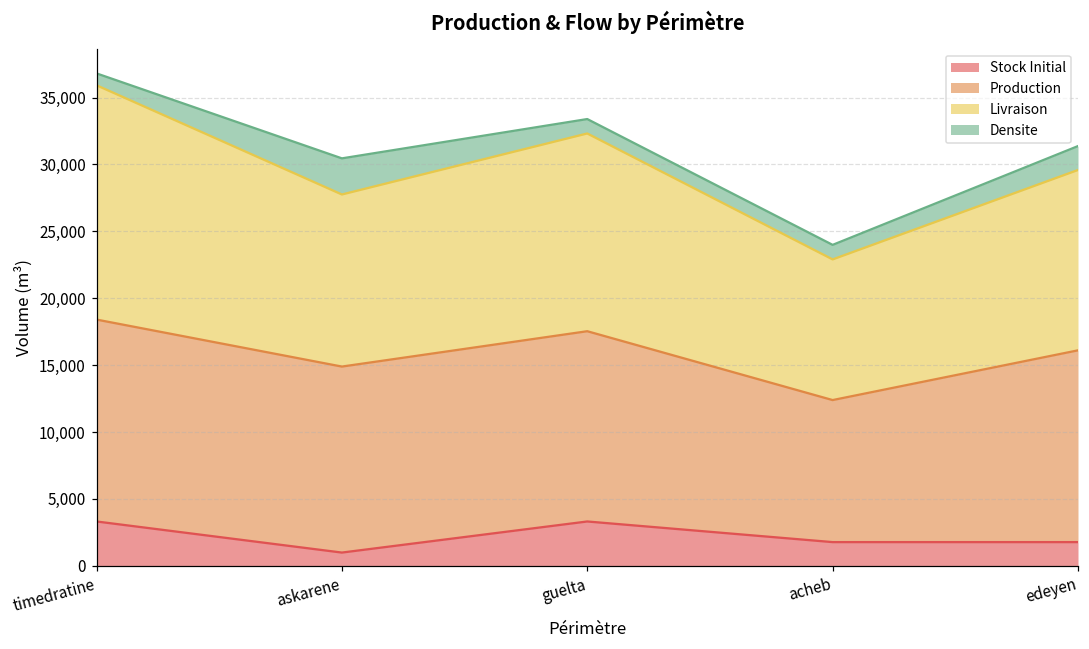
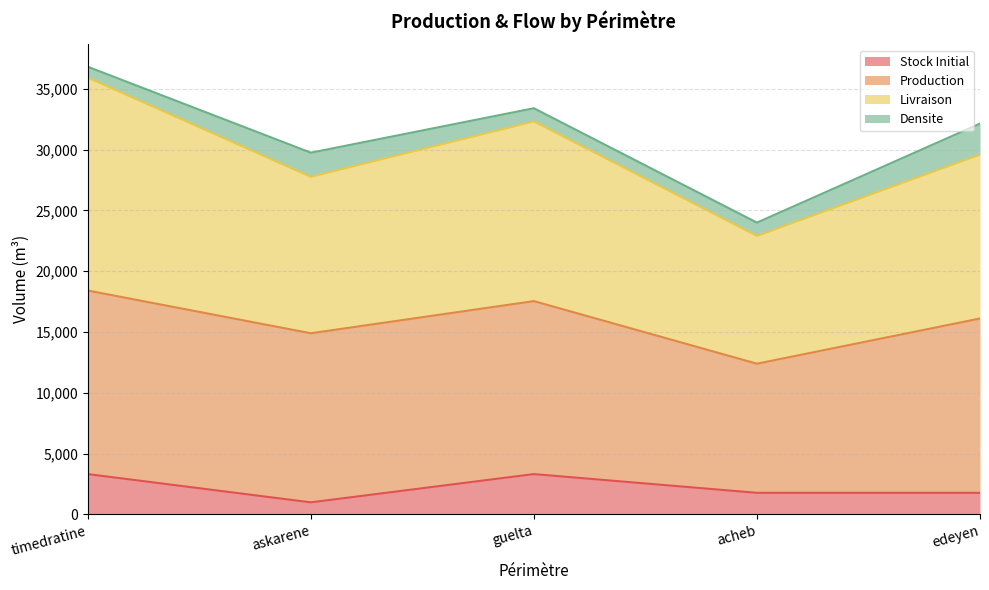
  {
    "Densite": {
      "timedratine": "900",
-     "askarene": "2,700",
+     "askarene": "2,000",
      "guelta": "1,100",
      "acheb": "1,100",
-     "edeyen": "1,800"
+     "edeyen": "2,500"
    }
  }
